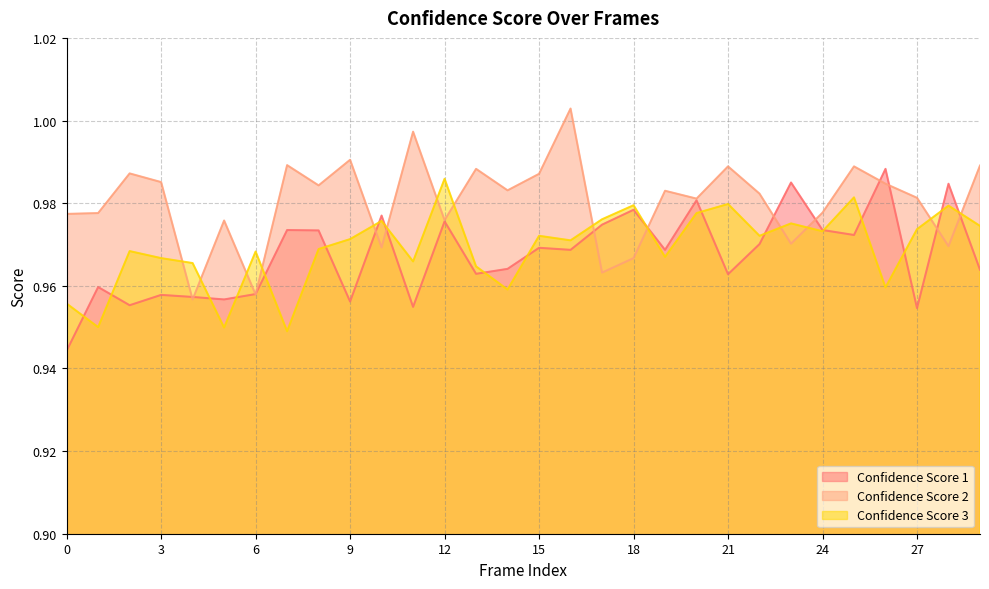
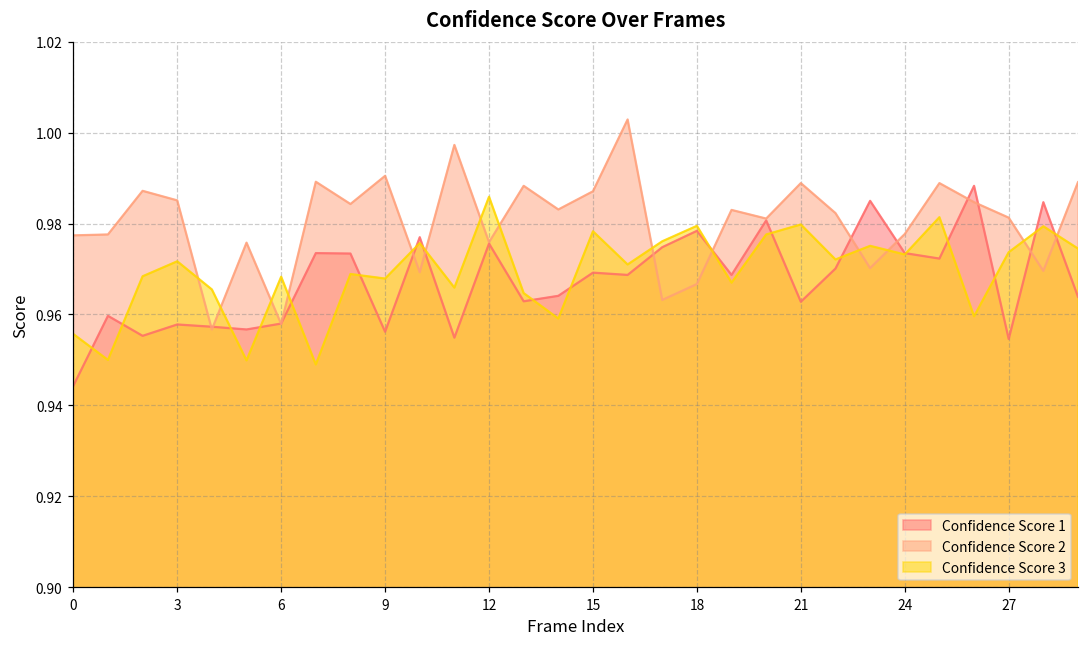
  {
    "Confidence Score 3": {
      "0": 0.956,
-     "3": 0.967,
+     "3": 0.972,
      "6": 0.968,
-     "9": 0.971,
+     "9": 0.968,
      "12": 0.986,
-     "15": 0.972,
+     "15": 0.978,
      "18": 0.980,
      "21": 0.980,
      "27": 0.974
    }
  }
